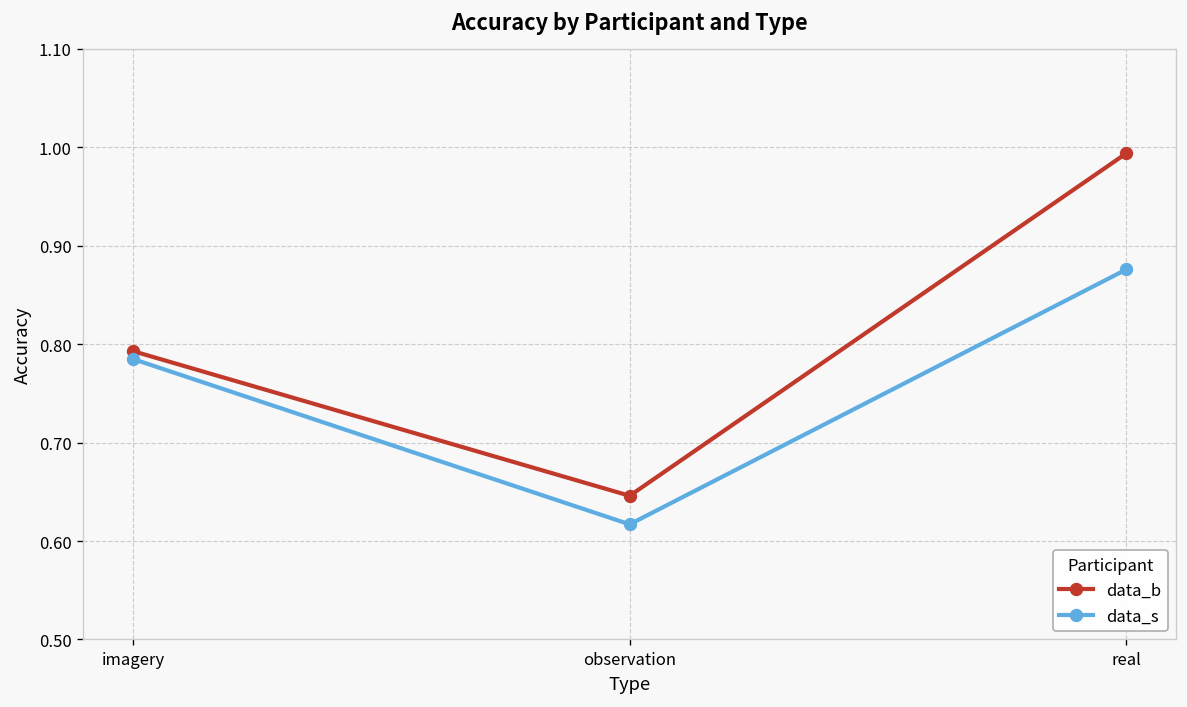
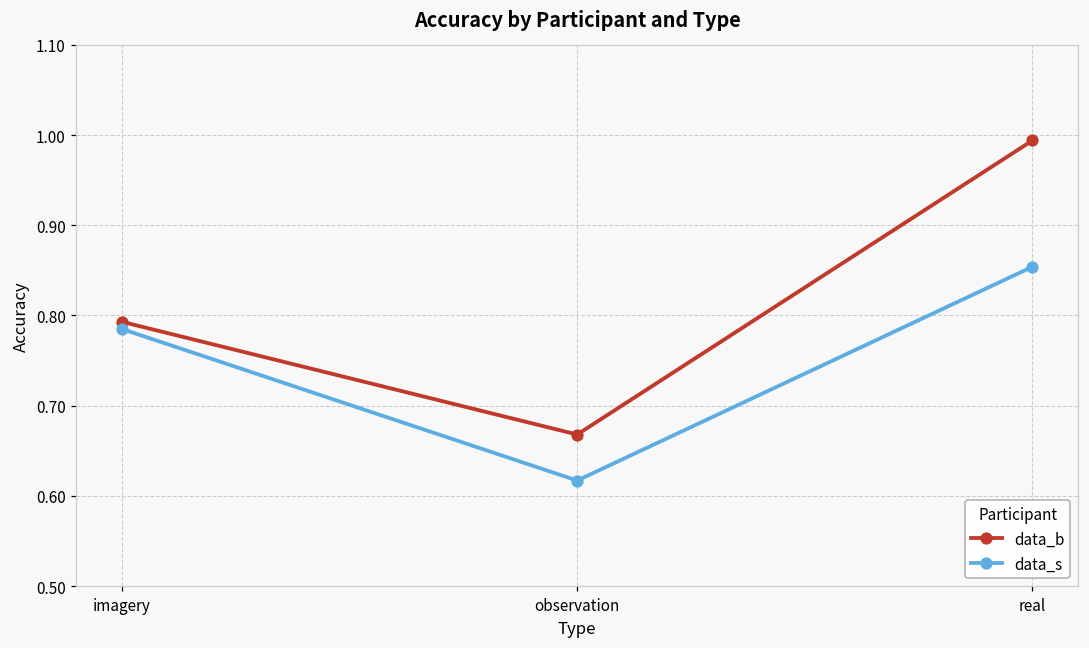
  {
    "data_b": {
      "imagery": 0.79,
-     "observation": 0.65,
+     "observation": 0.67,
      "real": 0.99
    },
    "data_s": {
      "imagery": 0.79,
      "observation": 0.62,
-     "real": 0.88
+     "real": 0.85
    }
  }
